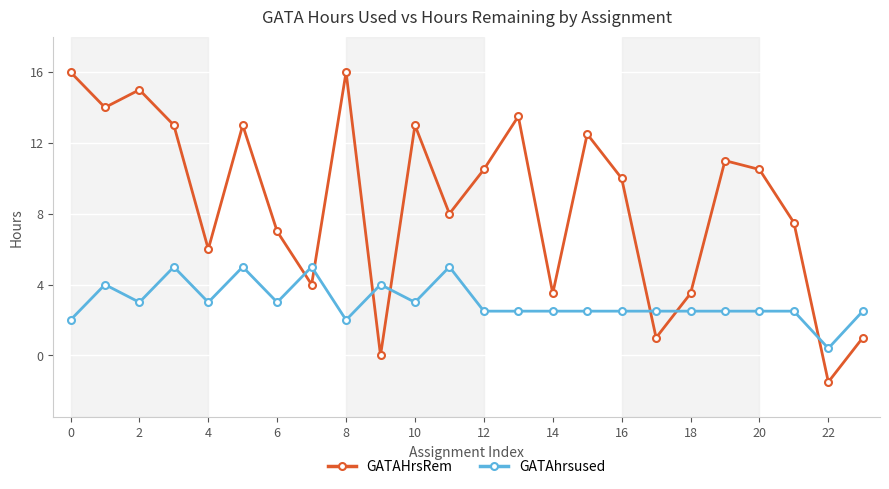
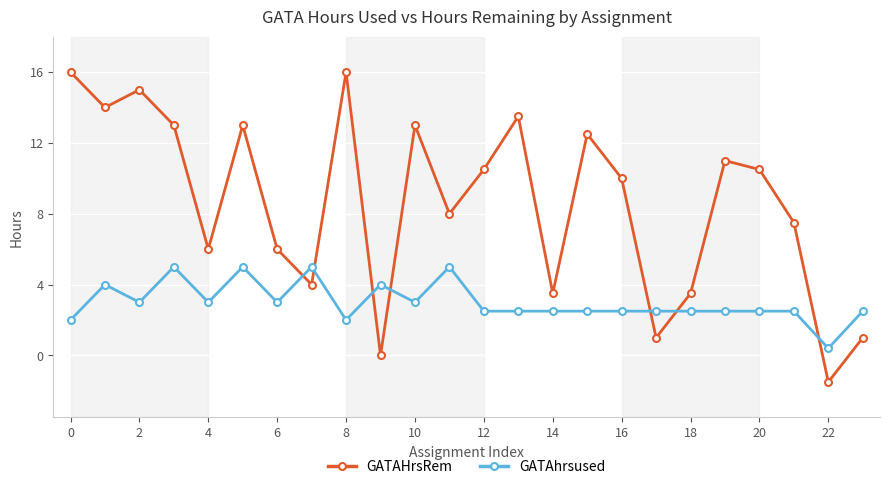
  {
    "GATAHrsRem": {
      "0": 16,
      "2": 15,
      "4": 6,
-     "6": 7,
+     "6": 6,
      "8": 16,
      "10": 13,
      "12": 10.5,
      "14": 3.5,
      "16": 10,
      "18": 3.5,
      "20": 10.5,
      "22": -1.5
    },
    "GATAhrsused": {
      "0": 2,
      "2": 3,
      "4": 3,
      "6": 3,
      "8": 2,
      "10": 3,
      "12": 2.5,
      "14": 2.5,
      "16": 2.5,
      "18": 2.5,
      "20": 2.5,
      "22": 0.4
    }
  }
